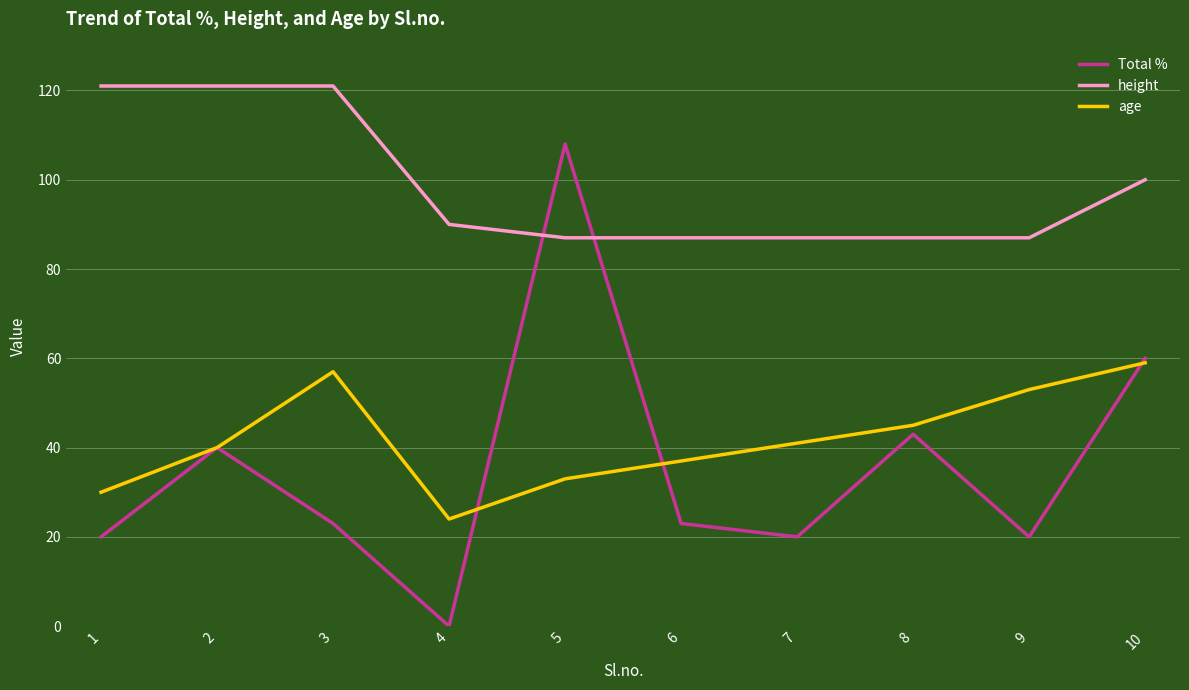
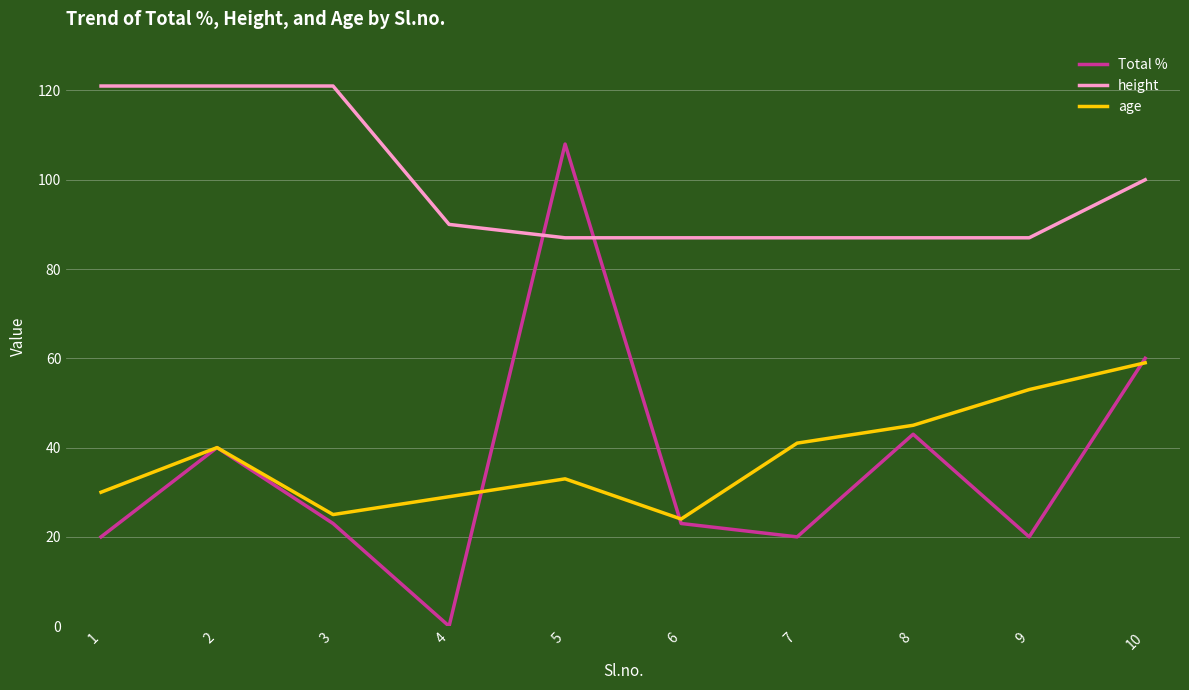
  {
    "Total %": {
      "1": 20,
      "3": 23,
      "4": 0,
      "5": 108,
      "6": 23,
      "7": 20,
      "8": 43,
      "9": 20,
      "10": 60
    },
    "height": {
      "1": 121,
      "2": 121,
      "3": 121,
      "4": 90,
      "5": 87,
      "6": 87,
      "7": 87,
      "8": 87,
      "9": 87,
      "10": 100
    },
    "age": {
      "1": 30,
-     "3": 57,
-     "4": 24,
+     "3": 25,
+     "4": 29,
      "5": 33,
-     "6": 37,
+     "6": 24,
      "7": 41,
      "8": 45,
      "9": 53,
      "10": 59
    }
  }
